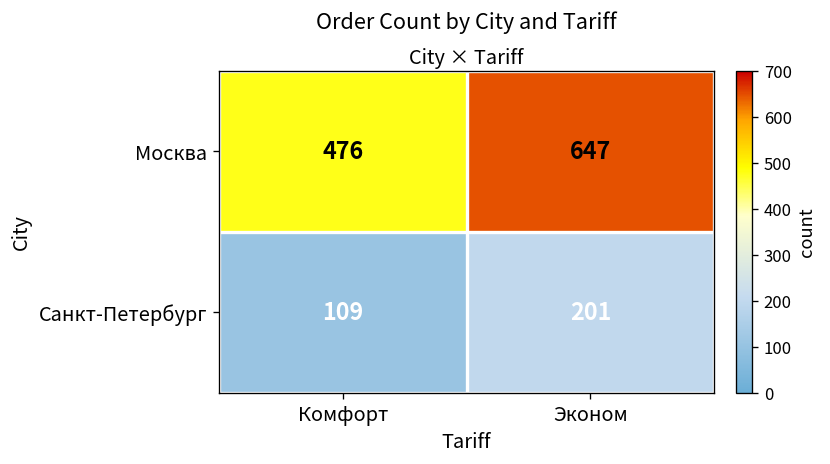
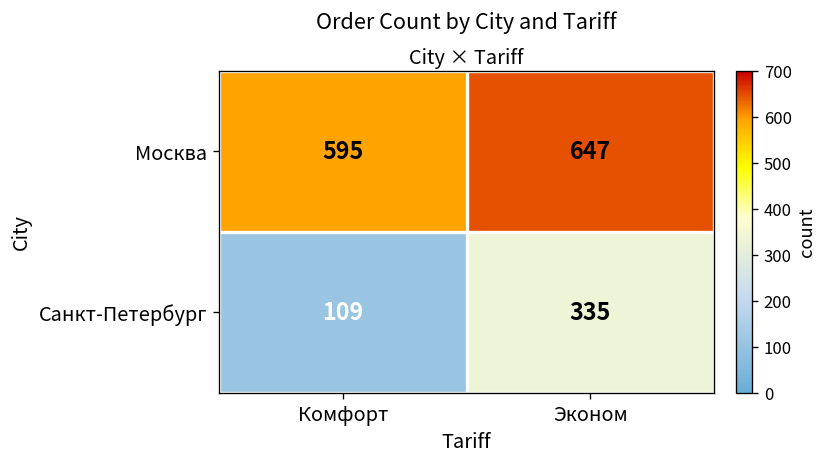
  {
    "Москва": {
-     "Комфорт": 476,
+     "Комфорт": 595,
      "Эконом": 647
    },
    "Санкт-Петербург": {
      "Комфорт": 109,
-     "Эконом": 201
+     "Эконом": 335
    }
  }
